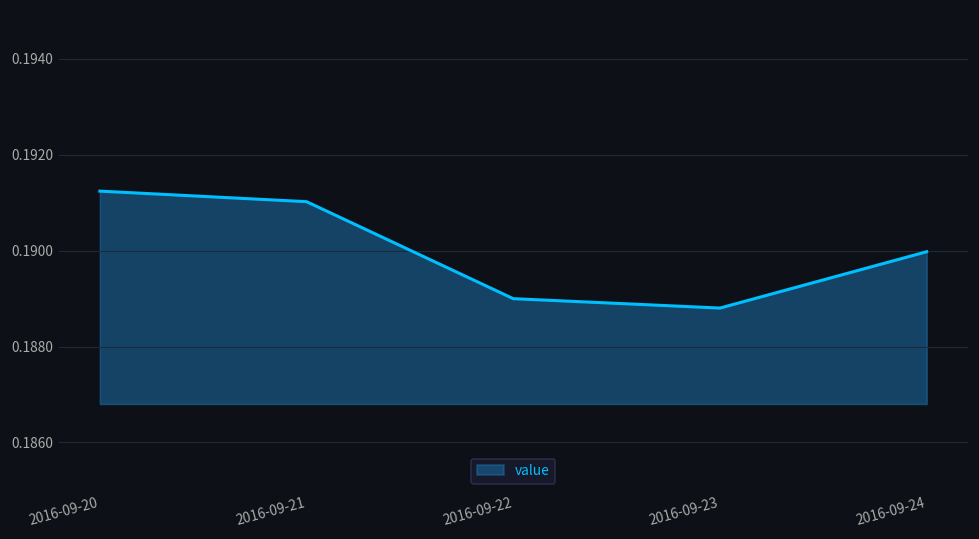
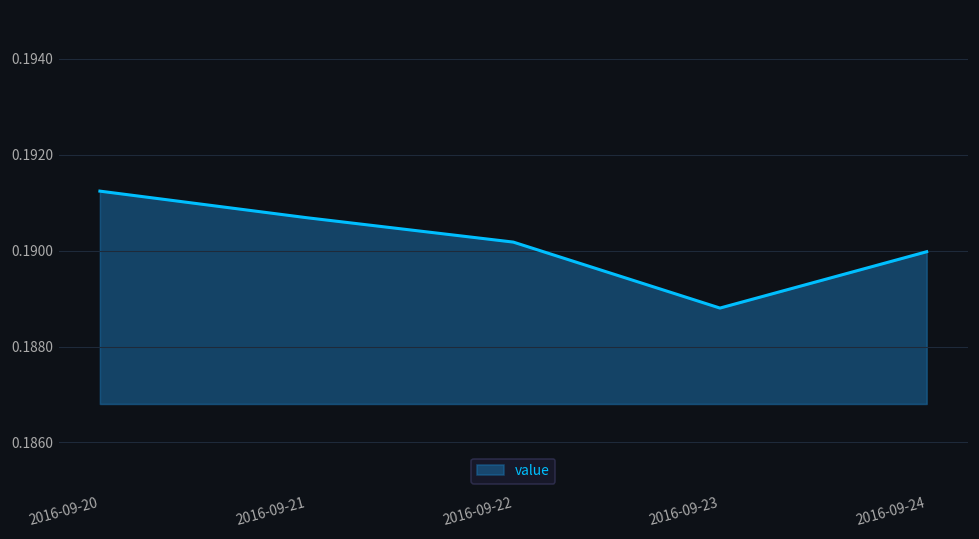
  {
    "2016-09-20": 0.1912,
-   "2016-09-21": 0.1910,
-   "2016-09-22": 0.1890,
+   "2016-09-21": 0.1907,
+   "2016-09-22": 0.1902,
    "2016-09-23": 0.1888,
    "2016-09-24": 0.1900
  }
